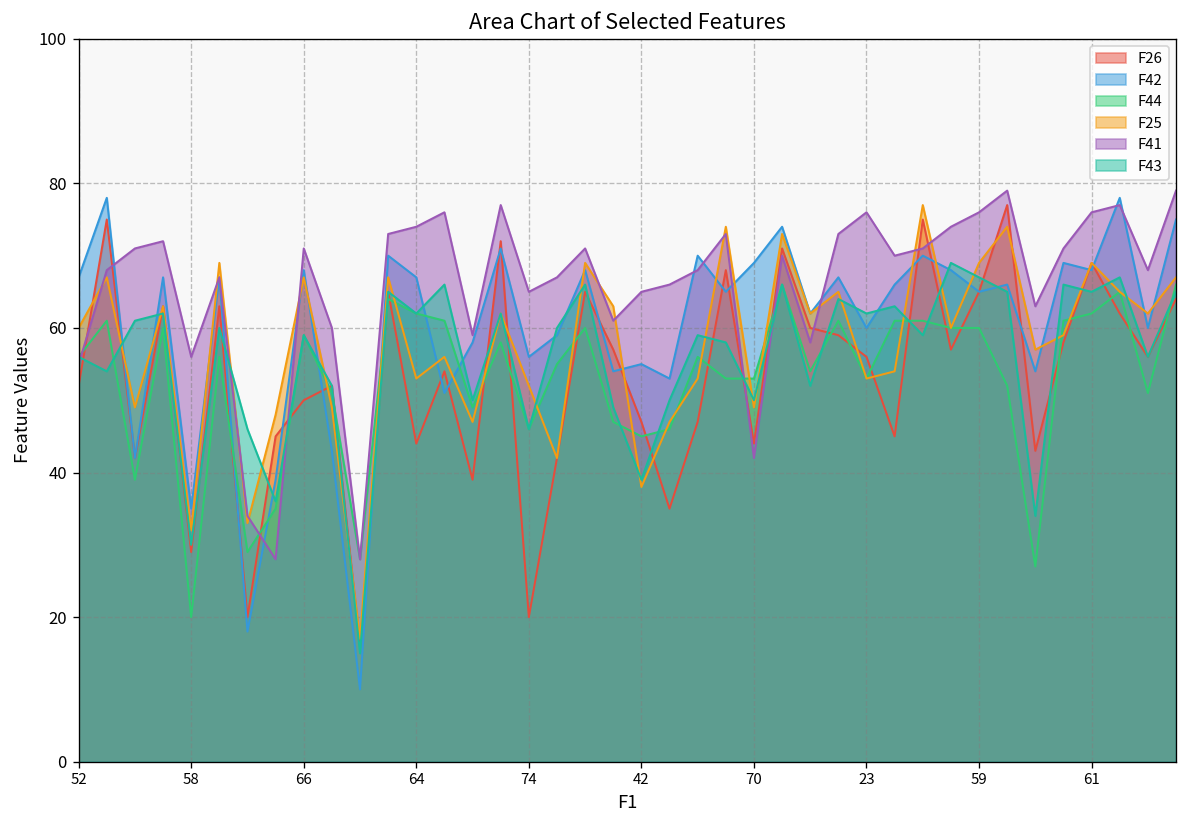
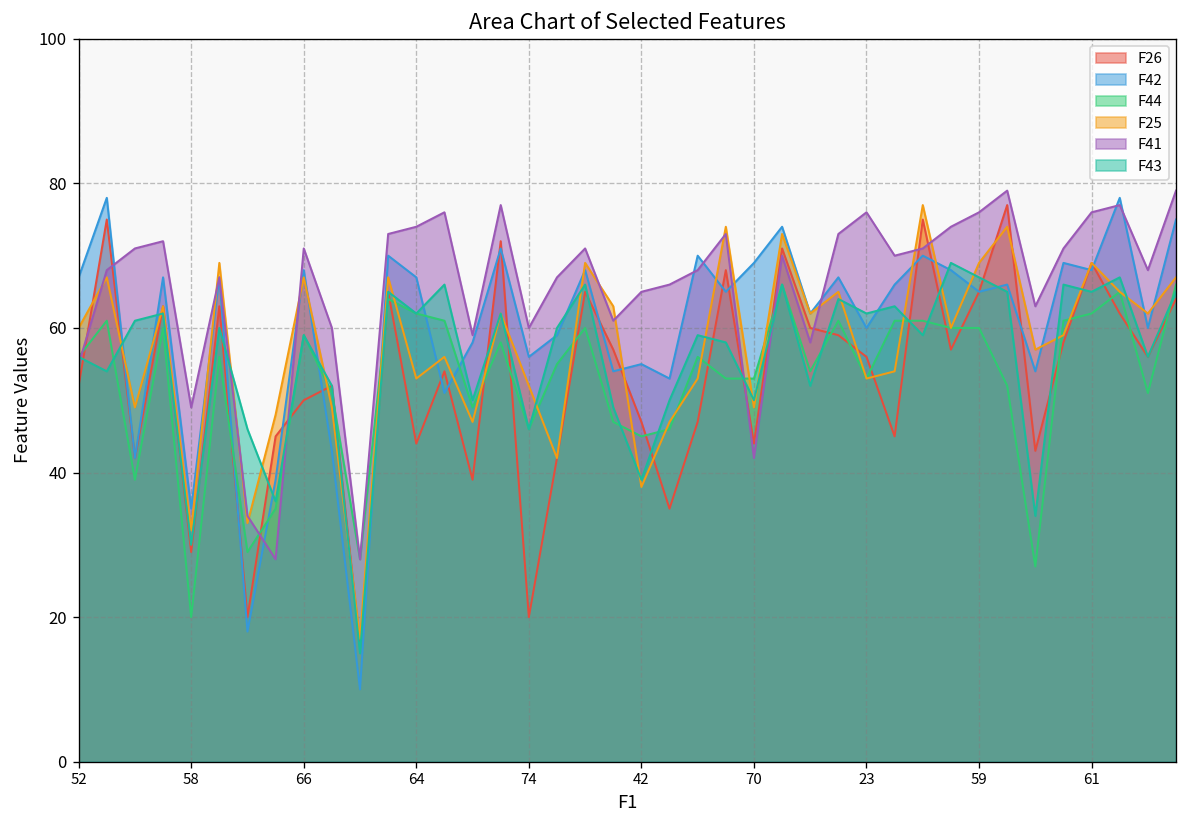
  {
    "F26": {
      "52": 52,
      "58": 29,
      "66": 50,
      "64": 44,
      "74": 20,
      "42": 47,
      "70": 44
    },
    "F25": {
      "52": 60,
      "58": 32,
      "66": 67,
      "64": 53,
      "74": 52,
      "42": 38,
      "70": 49,
      "59": 69
    },
    "F41": {
      "52": 55,
-     "58": 56,
+     "58": 49,
      "66": 71,
      "64": 74,
-     "74": 65,
+     "74": 60,
      "42": 65,
      "70": 42,
      "59": 76,
      "61": 76
    }
  }
